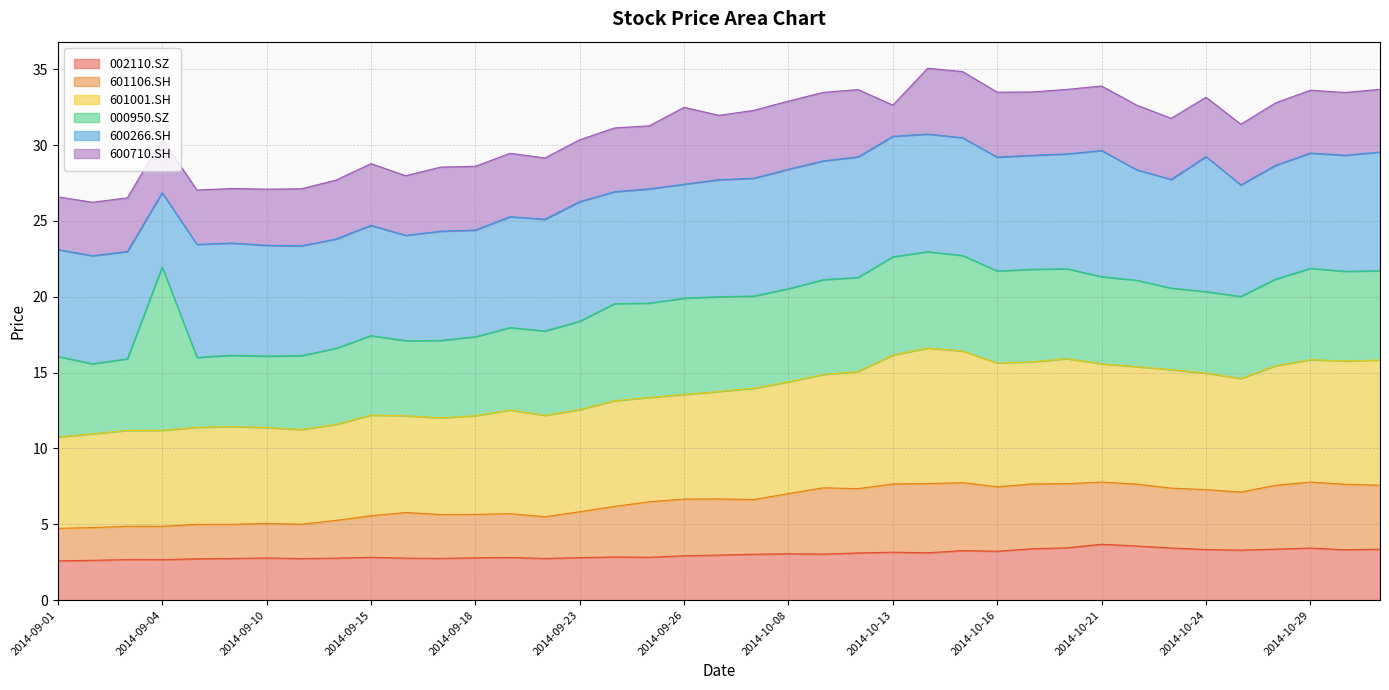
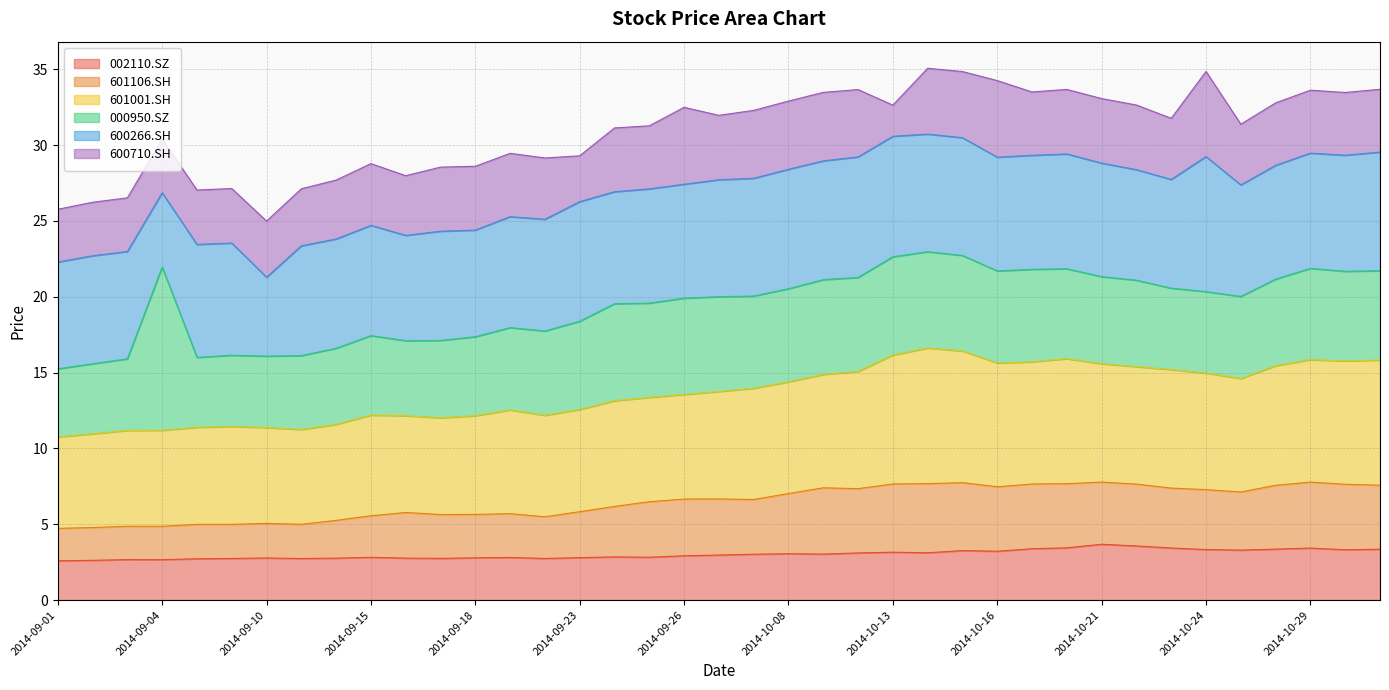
  {
    "000950.SZ": {
-     "2014-09-01": 5.3,
+     "2014-09-01": 4.5,
      "2014-09-04": 10.8,
      "2014-09-10": 4.7,
      "2014-09-15": 5.2,
      "2014-09-18": 5.2,
      "2014-09-23": 5.8,
      "2014-09-26": 6.3,
      "2014-10-08": 6.1,
      "2014-10-13": 6.5,
      "2014-10-16": 6.1,
      "2014-10-21": 5.7,
      "2014-10-24": 5.4,
      "2014-10-29": 6.0
    },
    "600266.SH": {
      "2014-09-01": 7.0,
      "2014-09-04": 4.9,
-     "2014-09-10": 7.3,
+     "2014-09-10": 5.2,
      "2014-09-15": 7.3,
      "2014-09-18": 7.0,
      "2014-09-23": 7.9,
      "2014-09-26": 7.5,
      "2014-10-08": 7.9,
      "2014-10-13": 7.9,
      "2014-10-16": 7.5,
-     "2014-10-21": 8.3,
+     "2014-10-21": 7.5,
      "2014-10-24": 8.9,
      "2014-10-29": 7.6
    },
    "600710.SH": {
      "2014-09-01": 3.5,
      "2014-09-10": 3.7,
      "2014-09-15": 4.1,
      "2014-09-18": 4.2,
-     "2014-09-23": 4.1,
+     "2014-09-23": 3.0,
      "2014-09-26": 5.1,
      "2014-10-08": 4.5,
      "2014-10-13": 2.1,
-     "2014-10-16": 4.3,
+     "2014-10-16": 5.0,
      "2014-10-21": 4.3,
-     "2014-10-24": 3.9,
+     "2014-10-24": 5.6,
      "2014-10-29": 4.1
    }
  }
